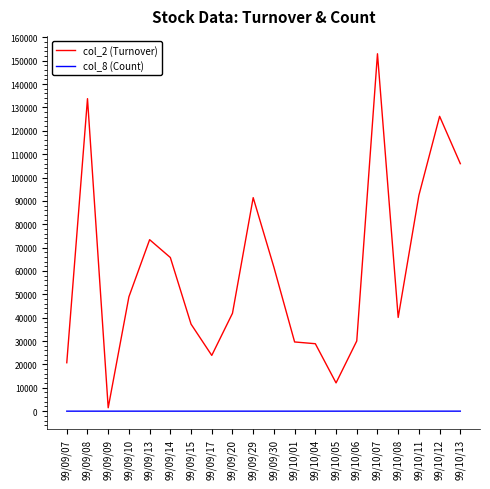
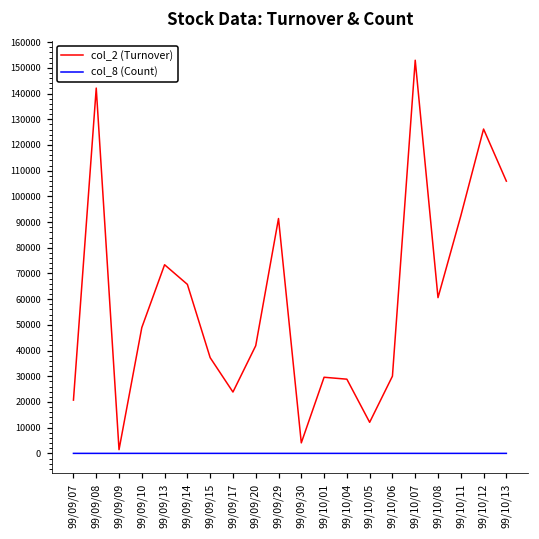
  {
    "col_2 (Turnover)": {
      "99/09/07": 21000,
-     "99/09/08": 134000,
+     "99/09/08": 142000,
      "99/09/09": 1000,
      "99/09/10": 49000,
      "99/09/13": 73000,
      "99/09/14": 66000,
      "99/09/15": 37000,
      "99/09/17": 24000,
      "99/09/20": 42000,
      "99/09/29": 91000,
-     "99/09/30": 62000,
+     "99/09/30": 4000,
      "99/10/01": 30000,
      "99/10/04": 29000,
      "99/10/05": 12000,
      "99/10/06": 30000,
      "99/10/07": 153000,
-     "99/10/08": 40000,
+     "99/10/08": 61000,
      "99/10/11": 92000,
      "99/10/12": 126000,
      "99/10/13": 106000
    },
    "col_8 (Count)": {
      "99/09/07": 0,
      "99/09/08": 0,
      "99/09/09": 0,
      "99/09/10": 0,
      "99/09/13": 0,
      "99/09/14": 0,
      "99/09/15": 0,
      "99/09/17": 0,
      "99/09/20": 0,
      "99/09/29": 0,
      "99/09/30": 0,
      "99/10/01": 0,
      "99/10/04": 0,
      "99/10/05": 0,
      "99/10/06": 0,
      "99/10/07": 0,
      "99/10/08": 0,
      "99/10/11": 0,
      "99/10/12": 0,
      "99/10/13": 0
    }
  }
